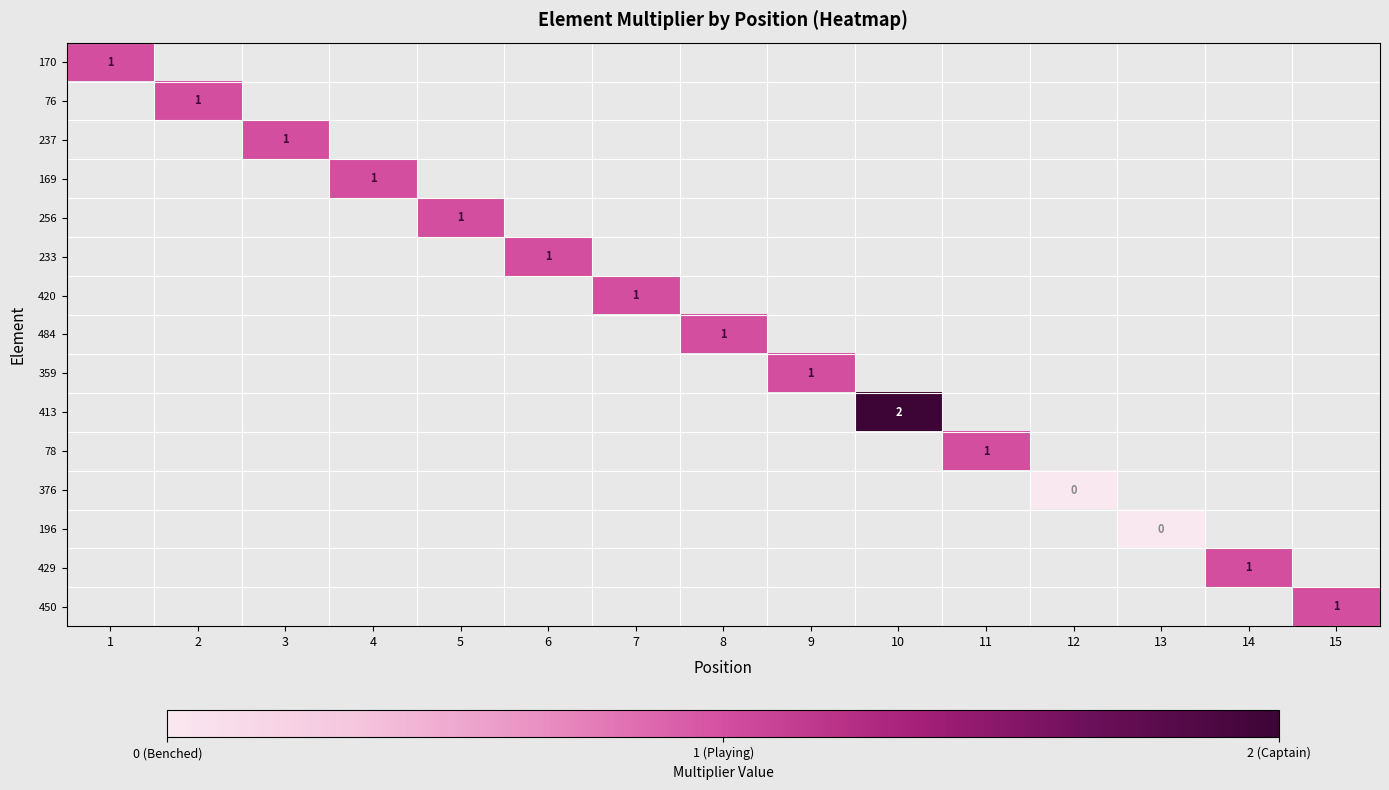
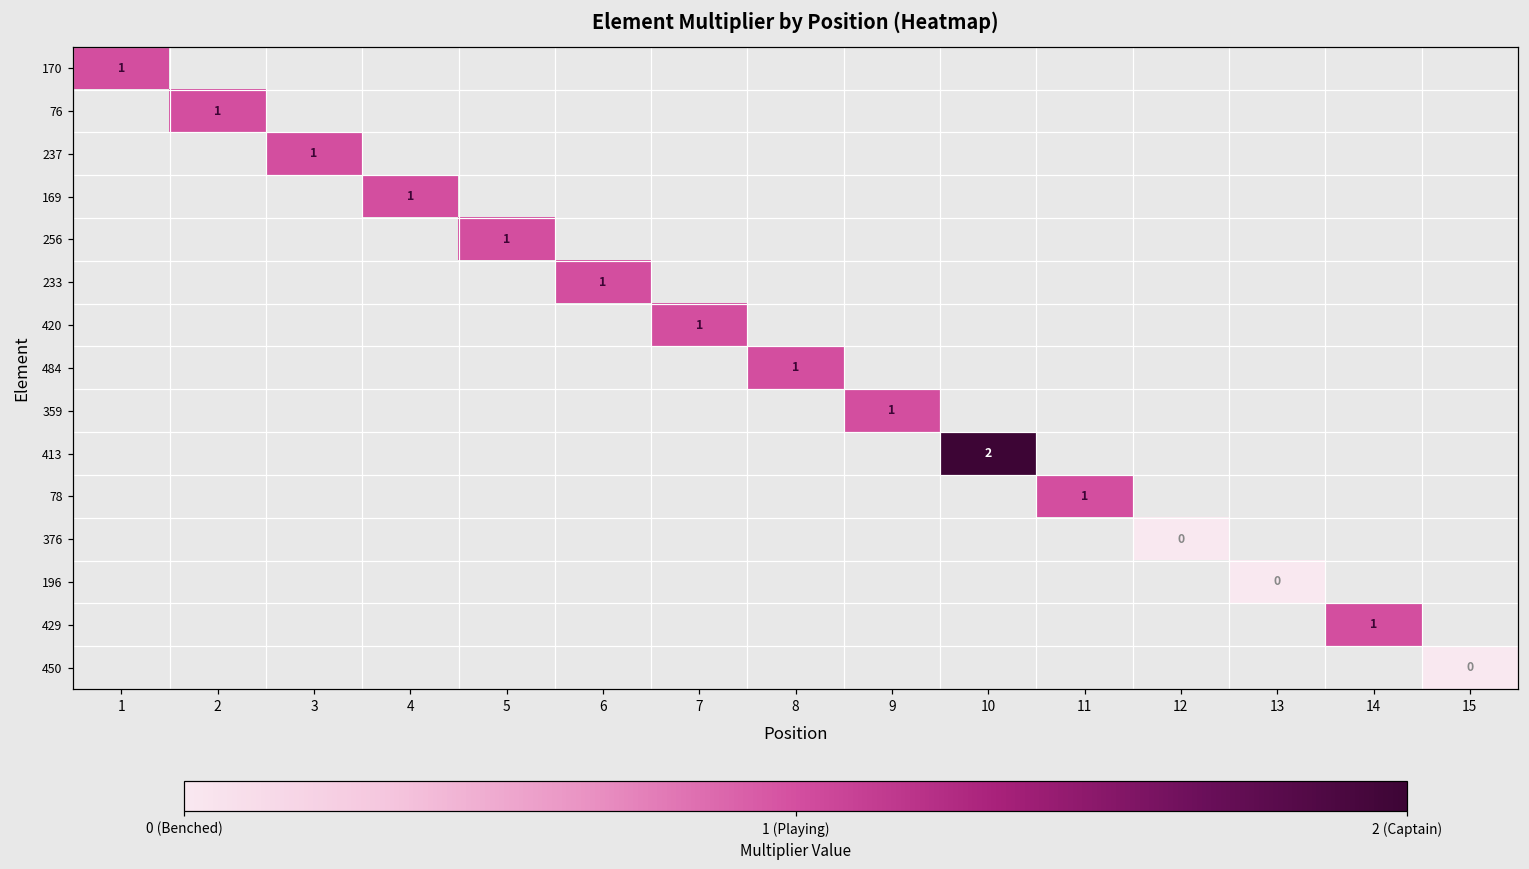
  {
    "170": {
      "1": 1
    },
    "76": {
      "2": 1
    },
    "237": {
      "3": 1
    },
    "169": {
      "4": 1
    },
    "256": {
      "5": 1
    },
    "233": {
      "6": 1
    },
    "420": {
      "7": 1
    },
    "484": {
      "8": 1
    },
    "359": {
      "9": 1
    },
    "413": {
      "10": 2
    },
    "78": {
      "11": 1
    },
    "376": {
      "12": 0
    },
    "196": {
      "13": 0
    },
    "429": {
      "14": 1
    },
    "450": {
-     "15": 1
+     "15": 0
    }
  }
